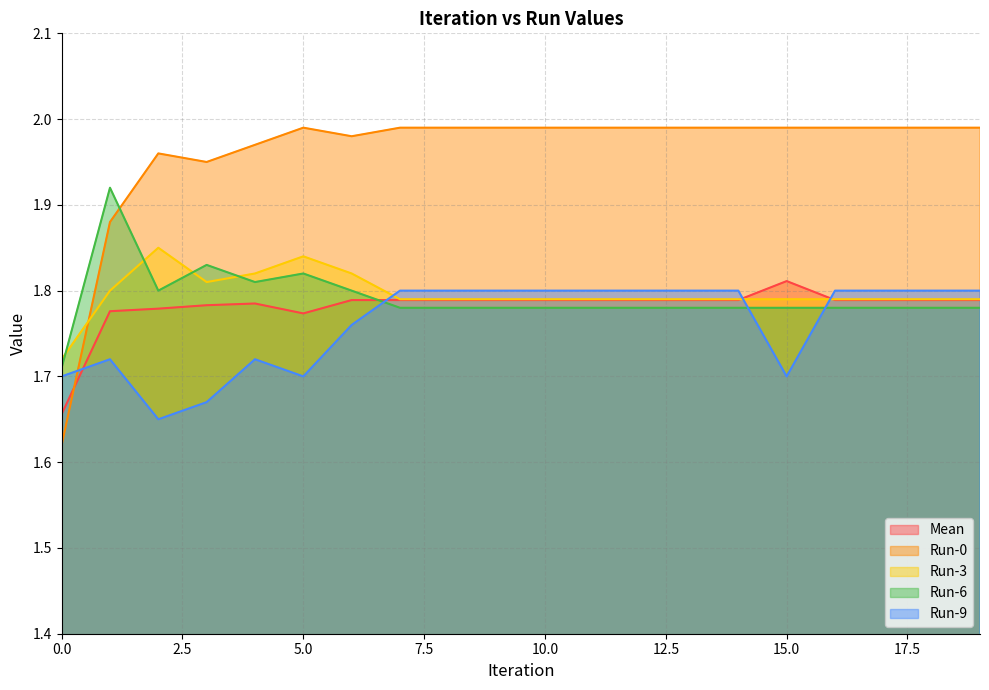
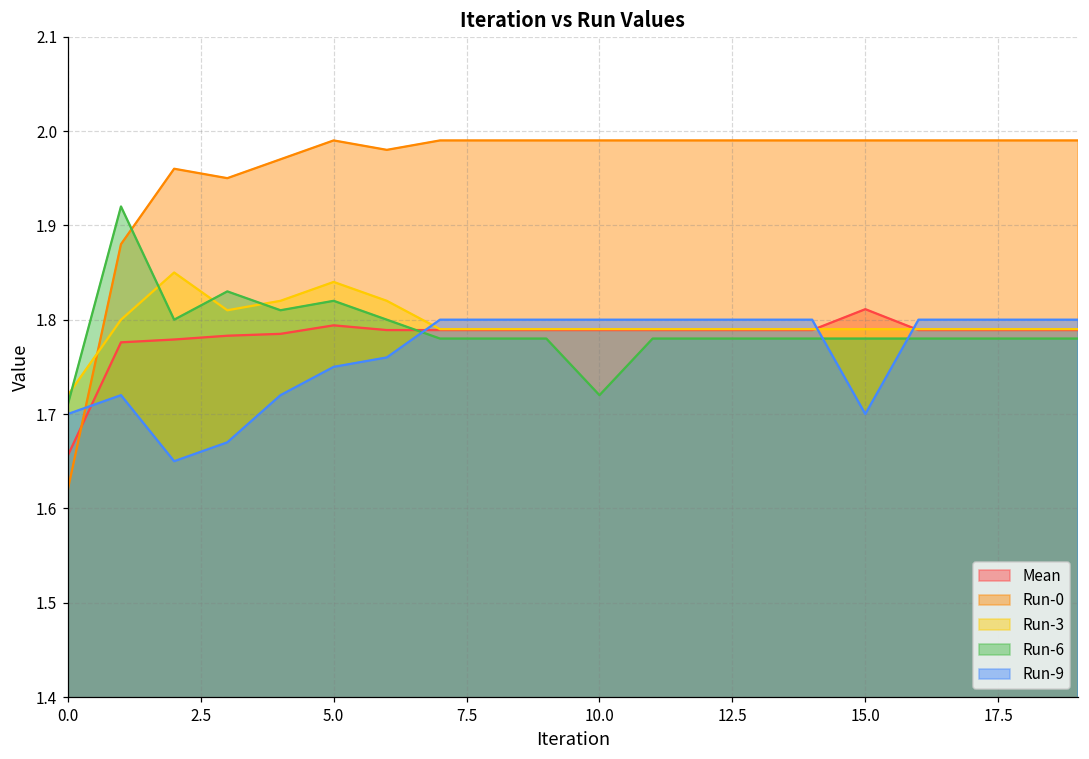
  {
    "Mean": {
      "0.0": 1.66,
-     "5.0": 1.77,
+     "5.0": 1.79,
      "15.0": 1.81
    },
    "Run-6": {
      "0.0": 1.71,
      "5.0": 1.82,
-     "10.0": 1.78,
+     "10.0": 1.72,
      "15.0": 1.78
    },
    "Run-9": {
      "0.0": 1.70,
-     "5.0": 1.70,
+     "5.0": 1.75,
      "10.0": 1.80,
      "15.0": 1.70
    }
  }
